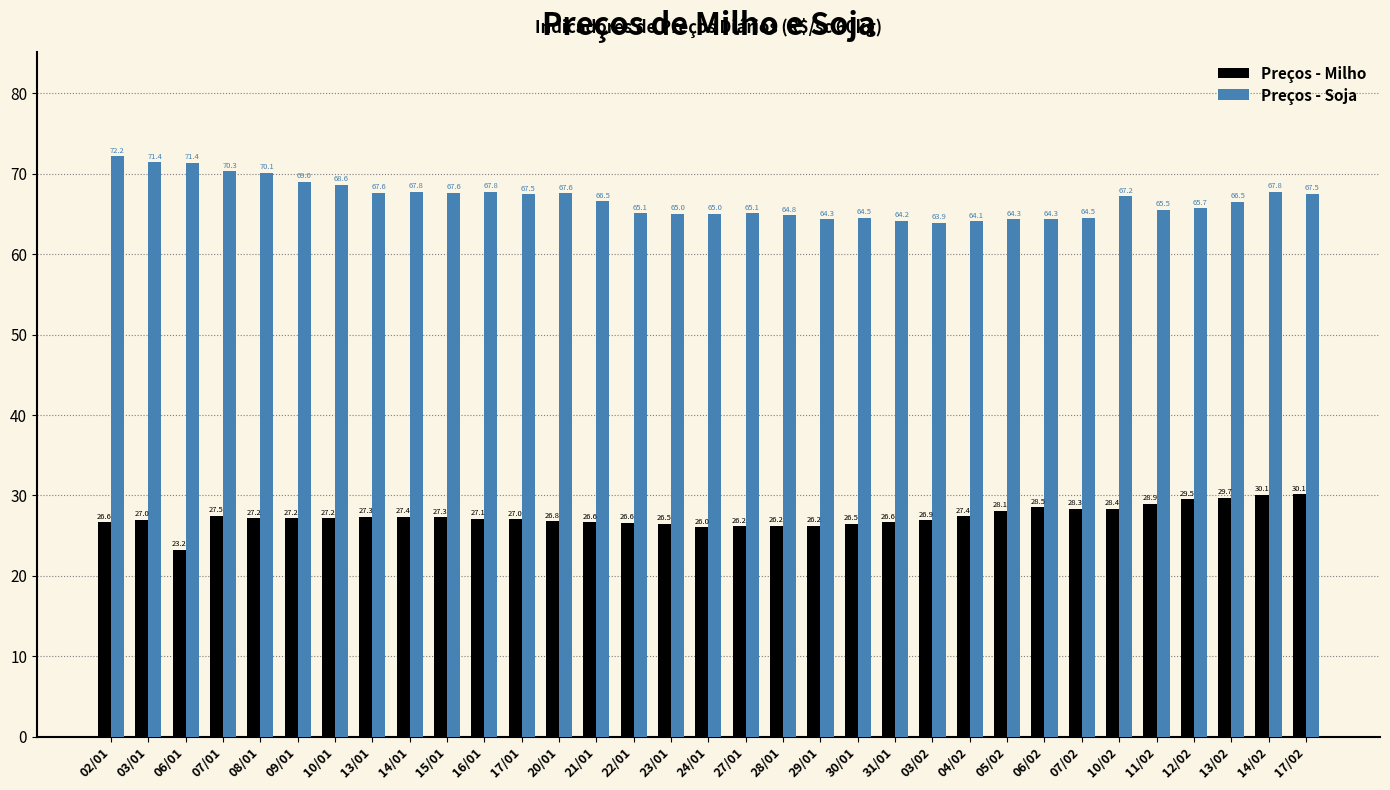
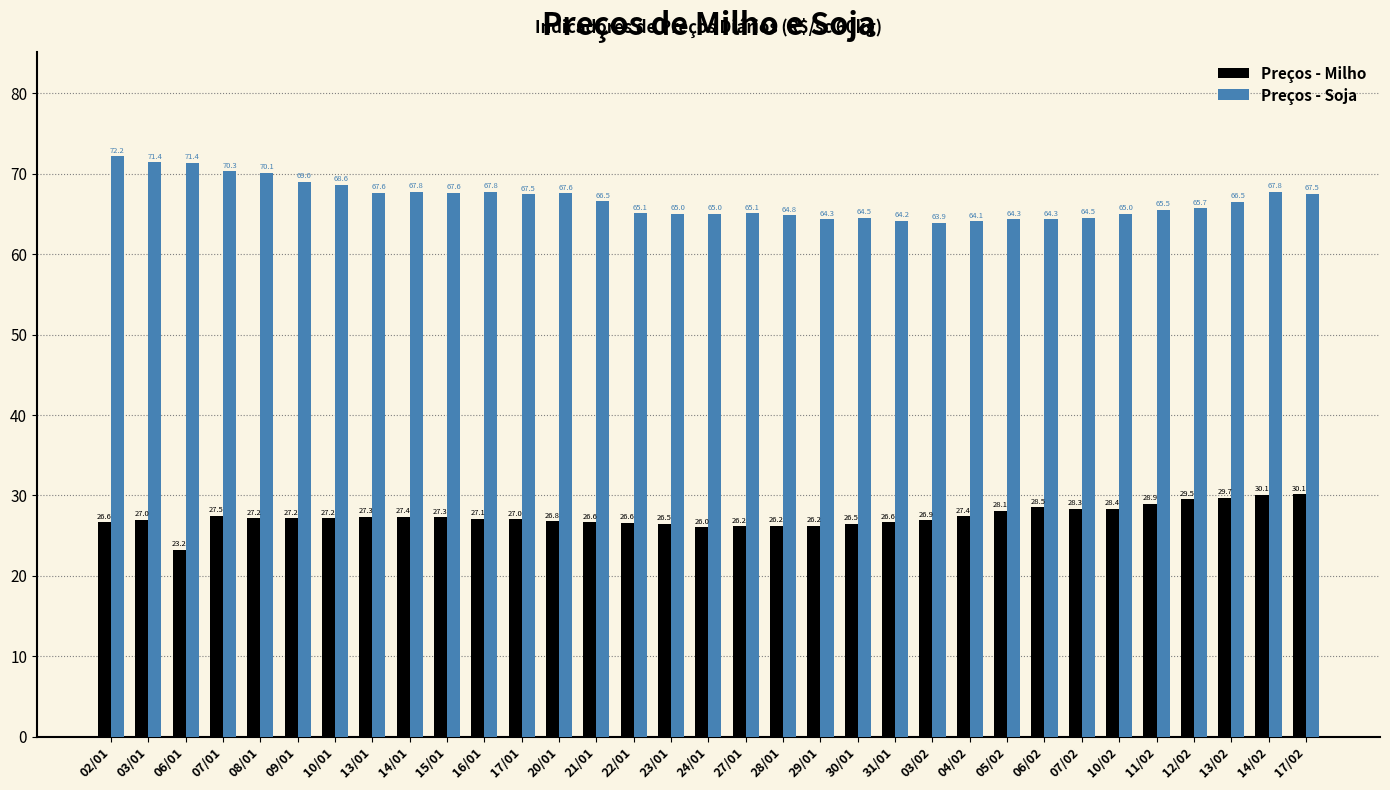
  {
    "Preços - Milho": {
      "02/01": 26.6,
      "03/01": 27.0,
      "06/01": 23.2,
      "07/01": 27.5,
      "08/01": 27.2,
      "09/01": 27.2,
      "10/01": 27.2,
      "13/01": 27.3,
      "14/01": 27.4,
      "15/01": 27.3,
      "16/01": 27.1,
      "17/01": 27.0,
      "20/01": 26.8,
      "21/01": 26.6,
      "22/01": 26.6,
      "23/01": 26.5,
      "24/01": 26.0,
      "27/01": 26.2,
      "28/01": 26.2,
      "29/01": 26.2,
      "30/01": 26.5,
      "31/01": 26.6,
      "03/02": 26.9,
      "04/02": 27.4,
      "05/02": 28.1,
      "06/02": 28.5,
      "07/02": 28.3,
      "10/02": 28.4,
      "11/02": 28.9,
      "12/02": 29.5,
      "13/02": 29.7,
      "14/02": 30.1,
      "17/02": 30.1
    },
    "Preços - Soja": {
      "02/01": 72.2,
      "03/01": 71.4,
      "06/01": 71.4,
      "07/01": 70.3,
      "08/01": 70.1,
      "09/01": 69.0,
      "10/01": 68.6,
      "13/01": 67.6,
      "14/01": 67.8,
      "15/01": 67.6,
      "16/01": 67.8,
      "17/01": 67.5,
      "20/01": 67.6,
      "21/01": 66.5,
      "22/01": 65.1,
      "23/01": 65.0,
      "24/01": 65.0,
      "27/01": 65.1,
      "28/01": 64.8,
      "29/01": 64.3,
      "30/01": 64.5,
      "31/01": 64.2,
      "03/02": 63.9,
      "04/02": 64.1,
      "05/02": 64.3,
      "06/02": 64.3,
      "07/02": 64.5,
-     "10/02": 67.2,
+     "10/02": 65.0,
      "11/02": 65.5,
      "12/02": 65.7,
      "13/02": 66.5,
      "14/02": 67.8,
      "17/02": 67.5
    }
  }
